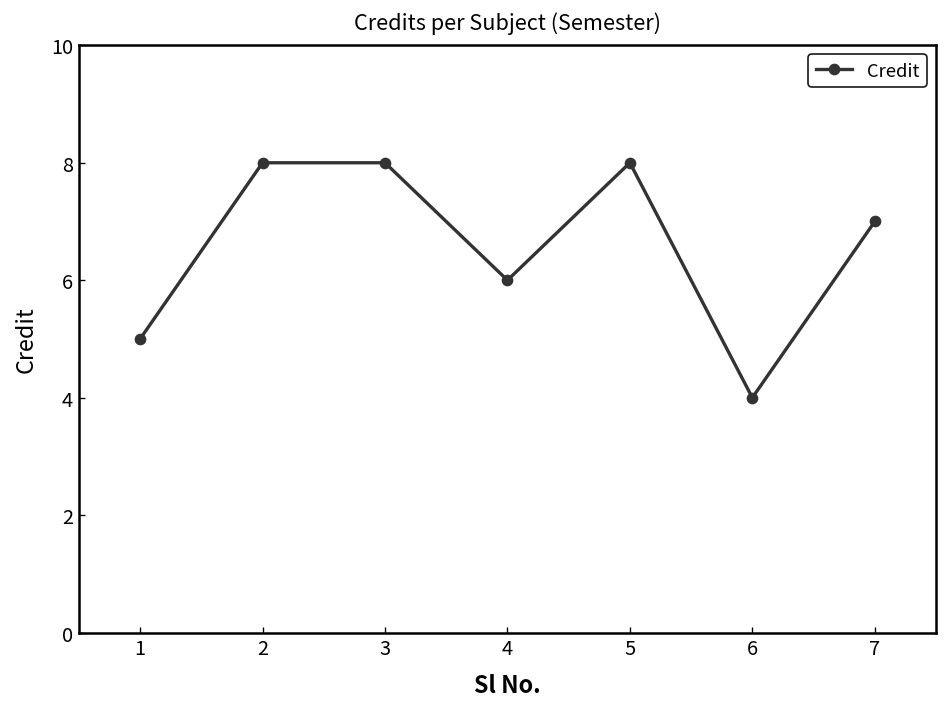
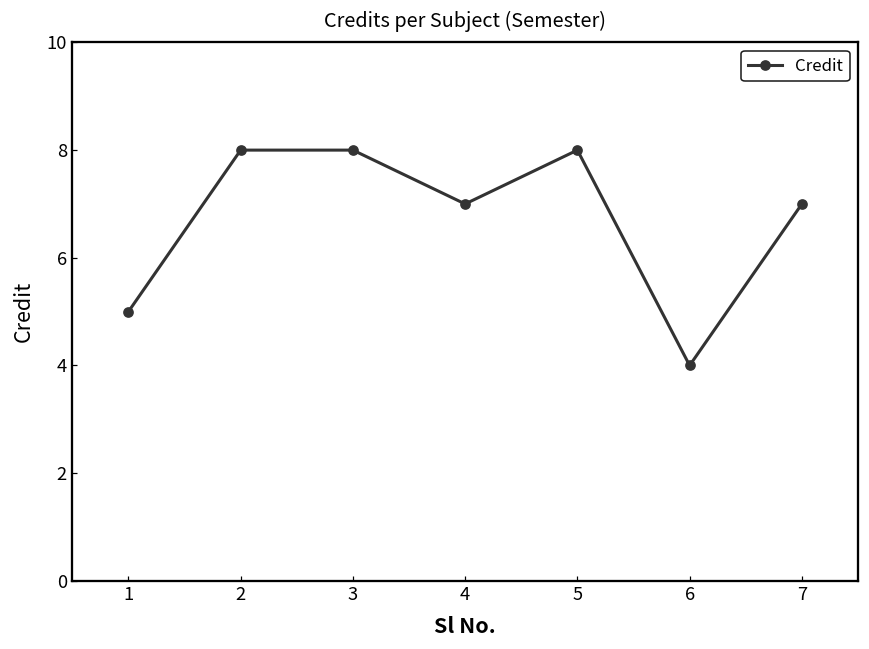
  {
    "1": 5,
    "2": 8,
    "3": 8,
-   "4": 6,
+   "4": 7,
    "5": 8,
    "6": 4,
    "7": 7
  }
